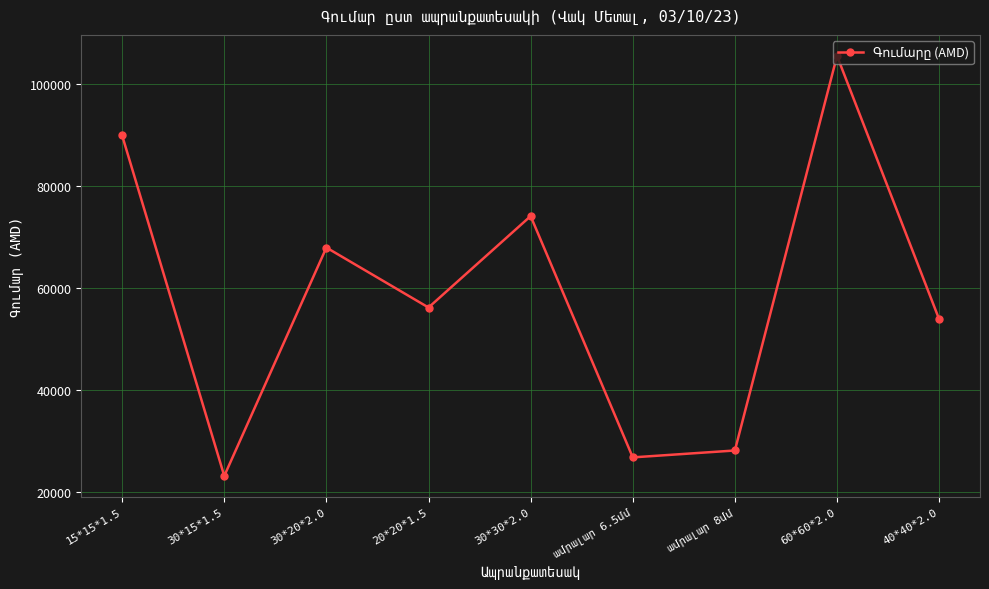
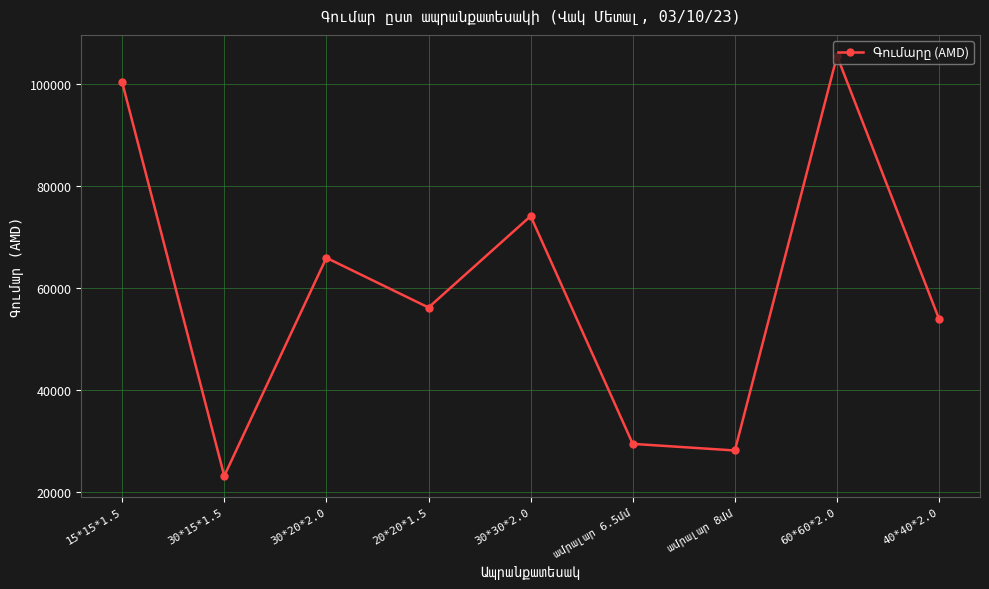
  {
-   "15*15*1.5": 90000,
+   "15*15*1.5": 100000,
    "30*15*1.5": 23000,
-   "30*20*2.0": 68000,
+   "30*20*2.0": 66000,
    "20*20*1.5": 56000,
    "30*30*2.0": 74000,
-   "ամրալար 6.5մմ": 27000,
+   "ամրալար 6.5մմ": 30000,
    "ամրալար 8մմ": 28000,
    "40*40*2.0": 54000
  }
